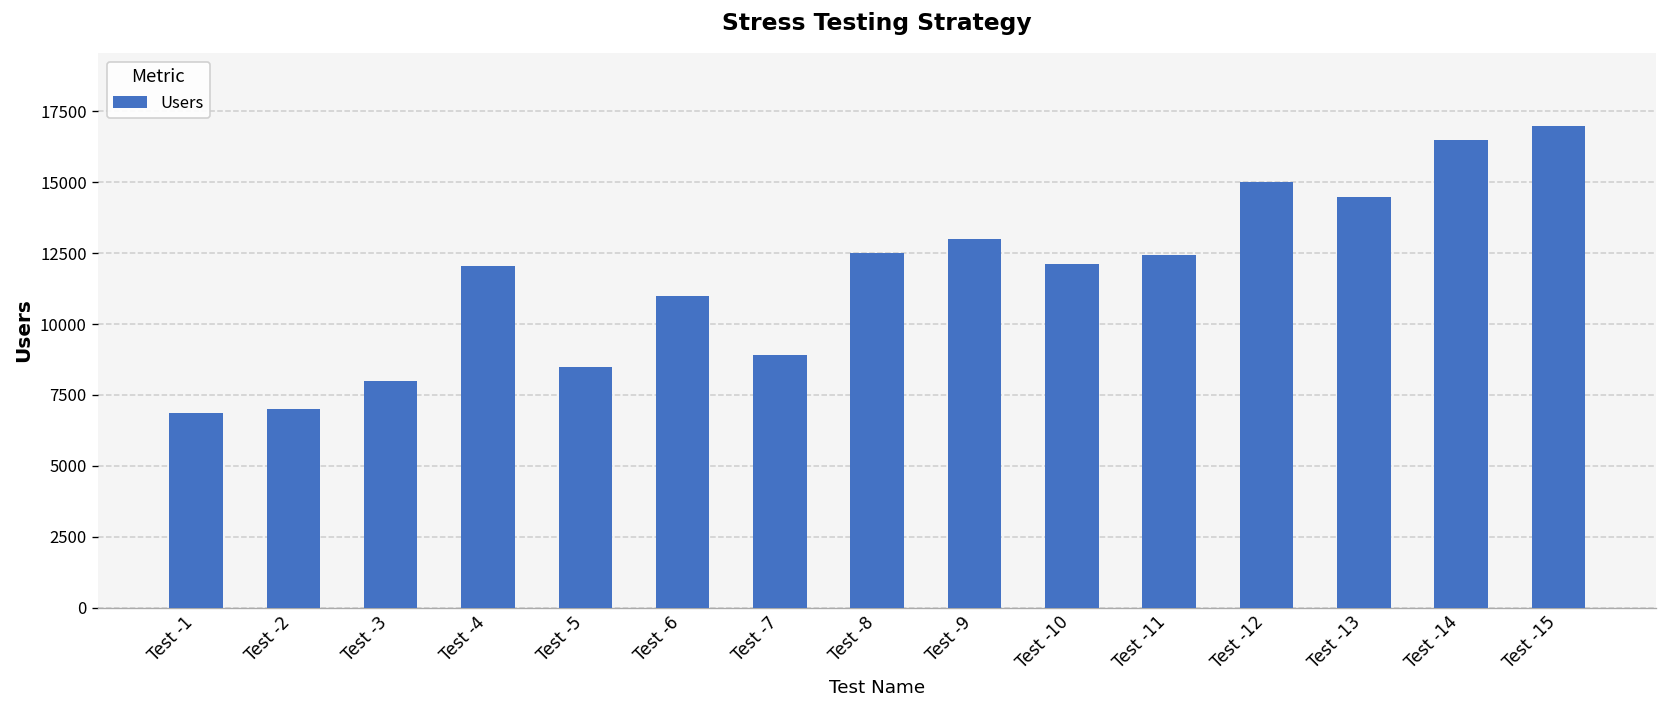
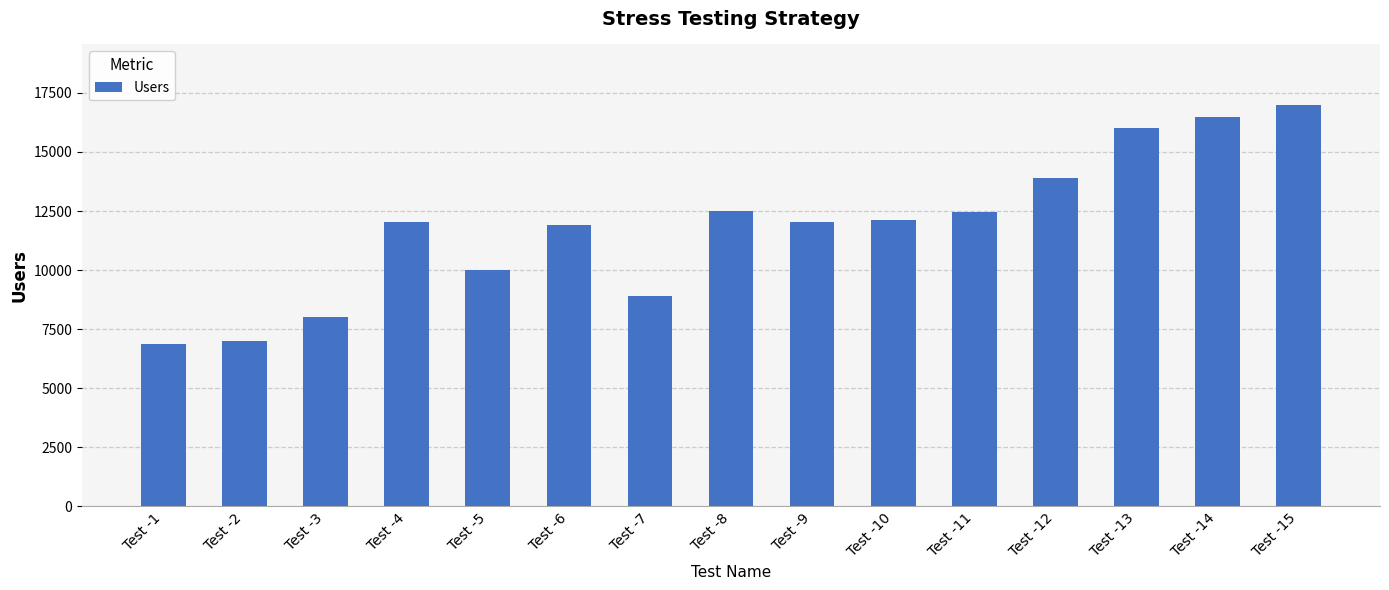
  {
    "Test -1": 6900,
    "Test -2": 7000,
    "Test -3": 8000,
    "Test -4": 12000,
-   "Test -5": 8500,
-   "Test -6": 11000,
+   "Test -5": 10000,
+   "Test -6": 11900,
    "Test -7": 8900,
    "Test -8": 12500,
-   "Test -9": 13000,
+   "Test -9": 12000,
    "Test -10": 12100,
    "Test -11": 12400,
-   "Test -12": 15000,
-   "Test -13": 14500,
+   "Test -12": 13900,
+   "Test -13": 16000,
    "Test -14": 16500,
    "Test -15": 17000
  }
